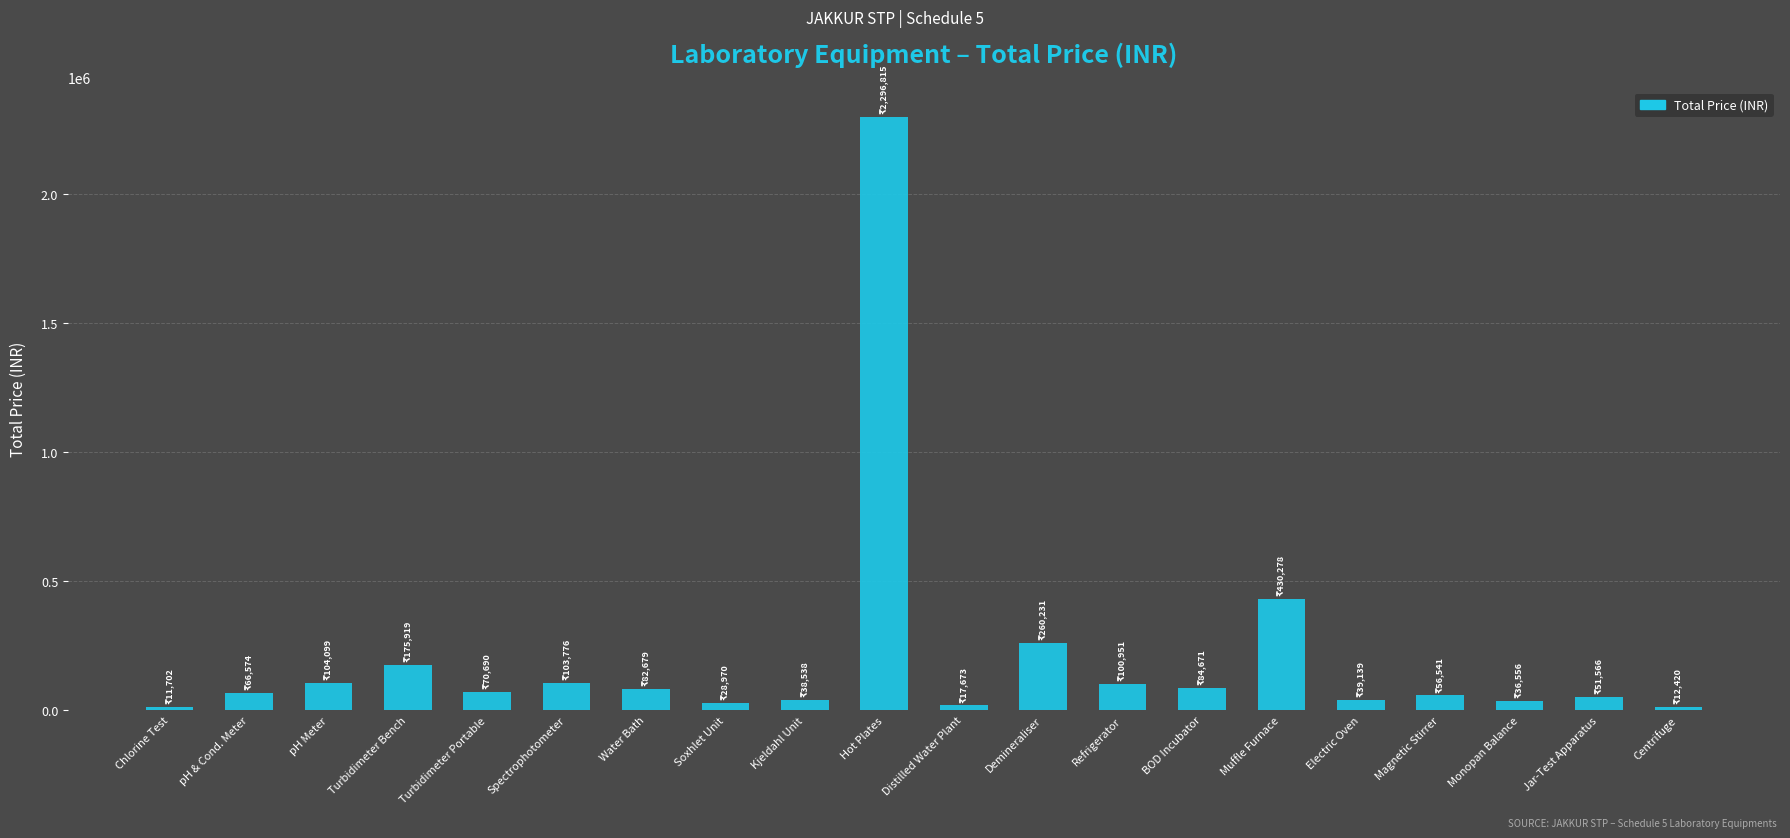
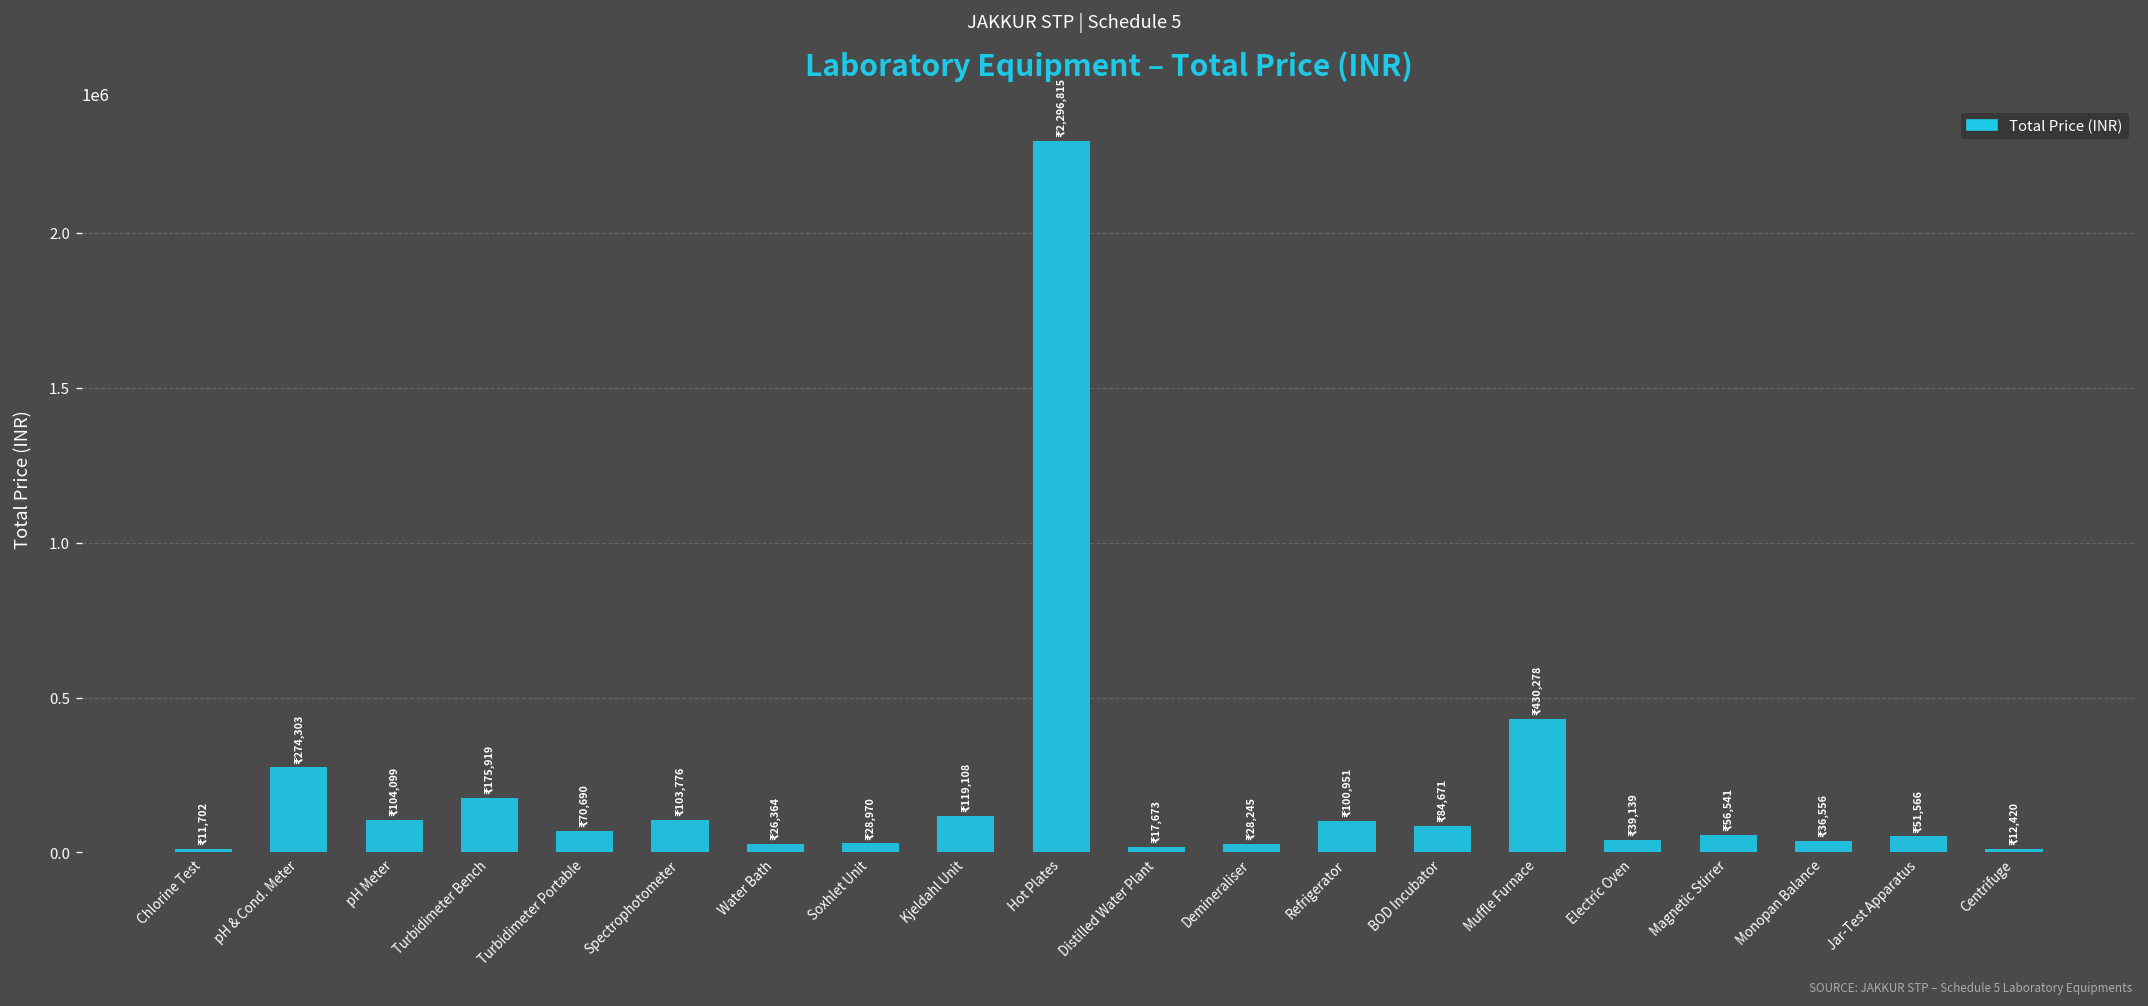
  {
    "Chlorine Test": "11,702",
-   "pH & Cond. Meter": "66,574",
+   "pH & Cond. Meter": "274,303",
    "pH Meter": "104,099",
    "Turbidimeter Bench": "175,919",
    "Turbidimeter Portable": "70,690",
    "Spectrophotometer": "103,776",
-   "Water Bath": "82,679",
+   "Water Bath": "26,364",
    "Soxhlet Unit": "28,970",
-   "Kjeldahl Unit": "38,538",
+   "Kjeldahl Unit": "119,108",
    "Hot Plates": "2,296,815",
    "Distilled Water Plant": "17,673",
-   "Demineraliser": "260,231",
+   "Demineraliser": "28,245",
    "Refrigerator": "100,951",
    "BOD Incubator": "84,671",
    "Muffle Furnace": "430,278",
    "Electric Oven": "39,139",
    "Magnetic Stirrer": "56,541",
    "Monopan Balance": "36,556",
    "Jar-Test Apparatus": "51,566",
    "Centrifuge": "12,420"
  }
